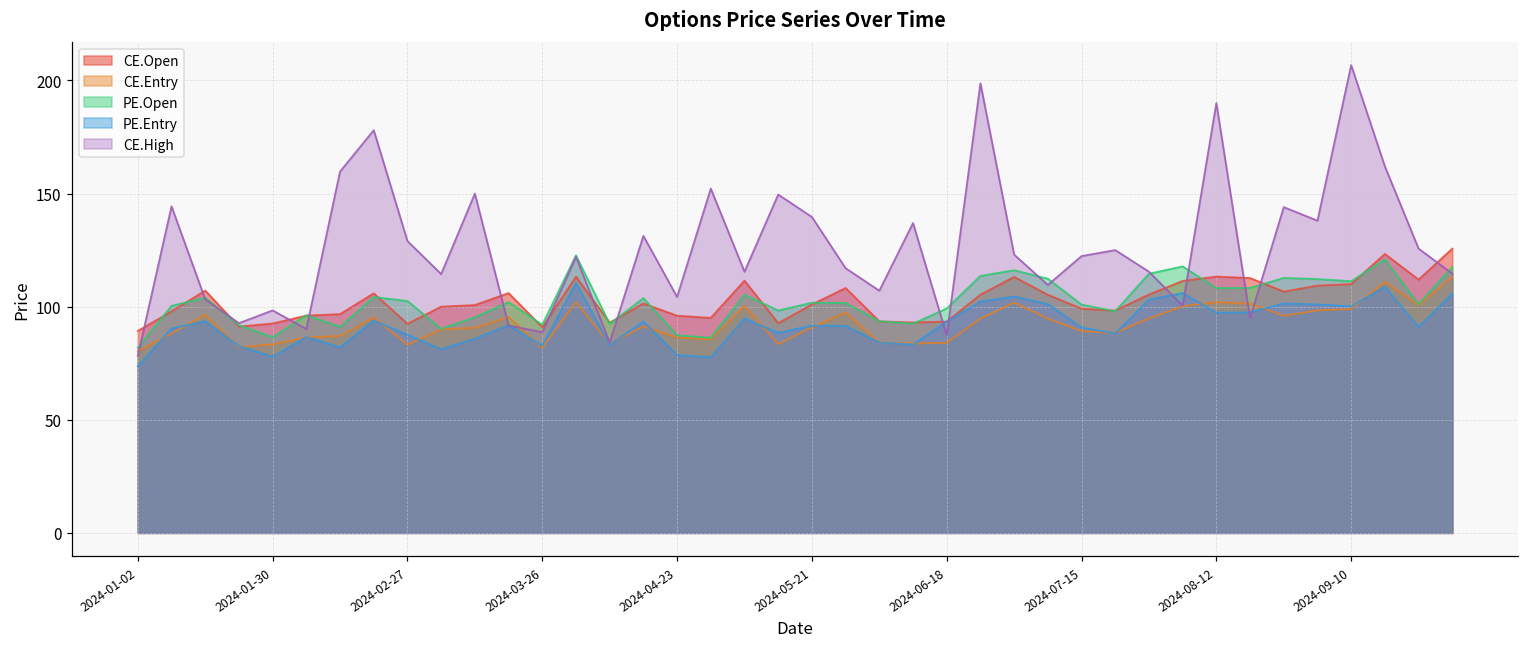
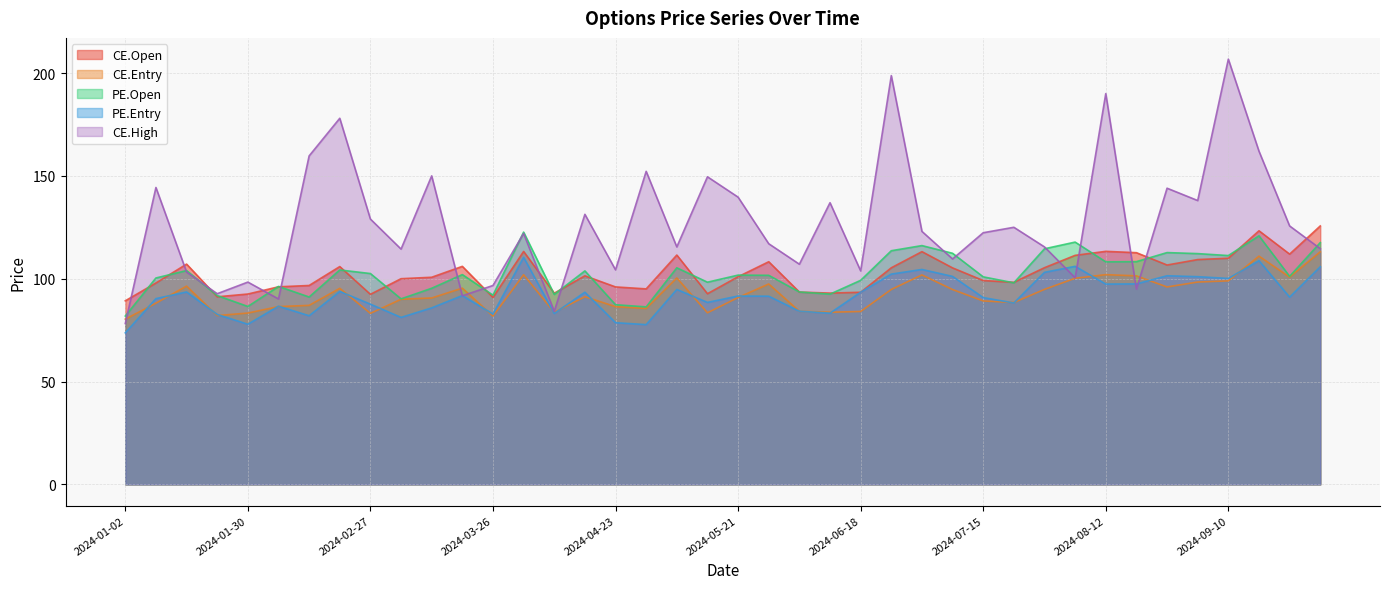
  {
    "PE.Open": {
      "2024-01-02": 82,
      "2024-01-30": 87,
      "2024-02-27": 103,
      "2024-06-18": 99,
      "2024-07-15": 101,
      "2024-08-12": 108,
      "2024-09-10": 111
    },
    "PE.Entry": {
      "2024-01-02": 74,
      "2024-01-30": 78,
      "2024-02-27": 88,
      "2024-04-23": 79,
      "2024-07-15": 91,
      "2024-08-12": 97
    },
    "CE.High": {
      "2024-01-02": 78,
      "2024-01-30": 98,
      "2024-02-27": 129,
-     "2024-03-26": 89,
+     "2024-03-26": 97,
      "2024-04-23": 104,
      "2024-05-21": 140,
-     "2024-06-18": 87,
+     "2024-06-18": 104,
      "2024-07-15": 122,
      "2024-08-12": 190,
      "2024-09-10": 207
    }
  }
